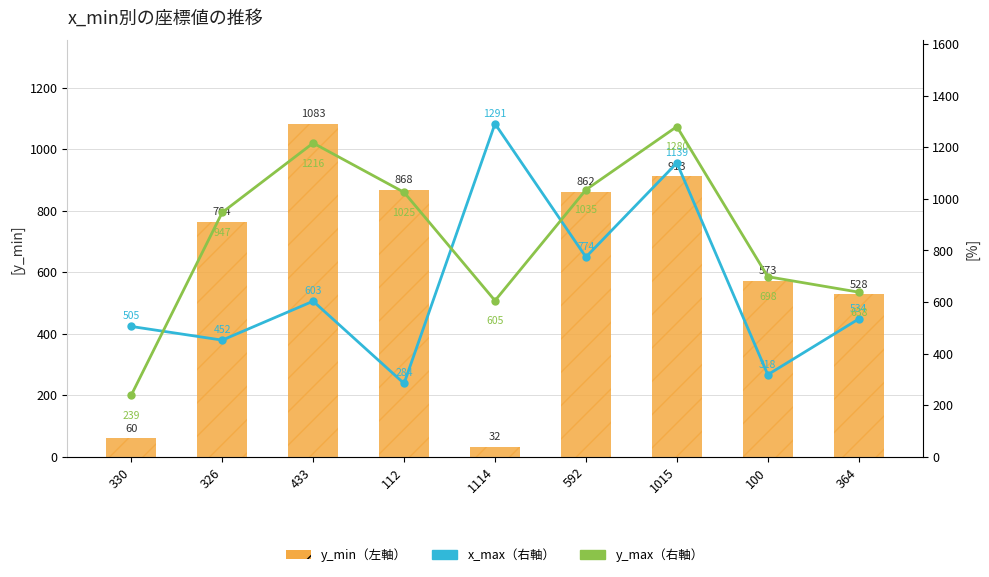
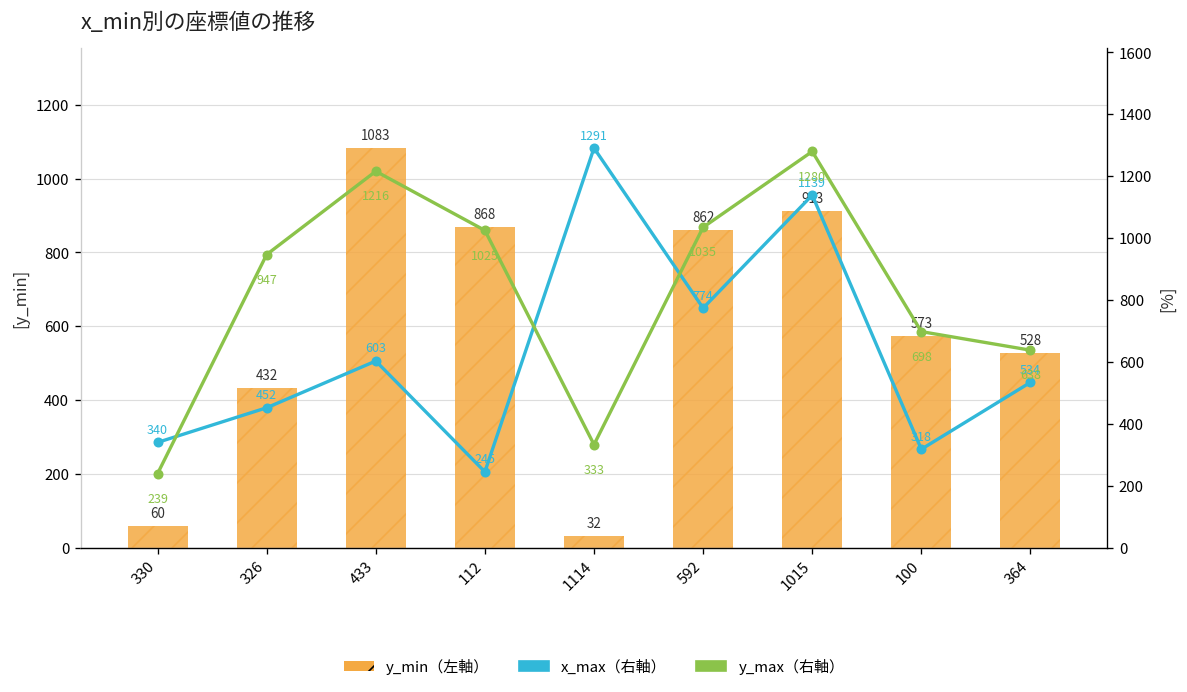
  {
    "y_min（左軸）": {
      "330": 60,
-     "326": 764,
+     "326": 432,
      "433": 1083,
      "112": 868,
      "1114": 32,
      "592": 862,
      "364": 528
    },
    "x_max（右軸）": {
-     "330": 505,
+     "330": 340,
      "326": 452,
      "433": 603,
-     "112": 284,
+     "112": 245,
      "1114": 1291,
      "592": 774,
      "100": 318
    },
    "y_max（右軸）": {
      "330": 239,
      "326": 947,
      "433": 1216,
      "112": 1025,
-     "1114": 605,
+     "1114": 333,
      "592": 1035,
      "100": 698
    }
  }
